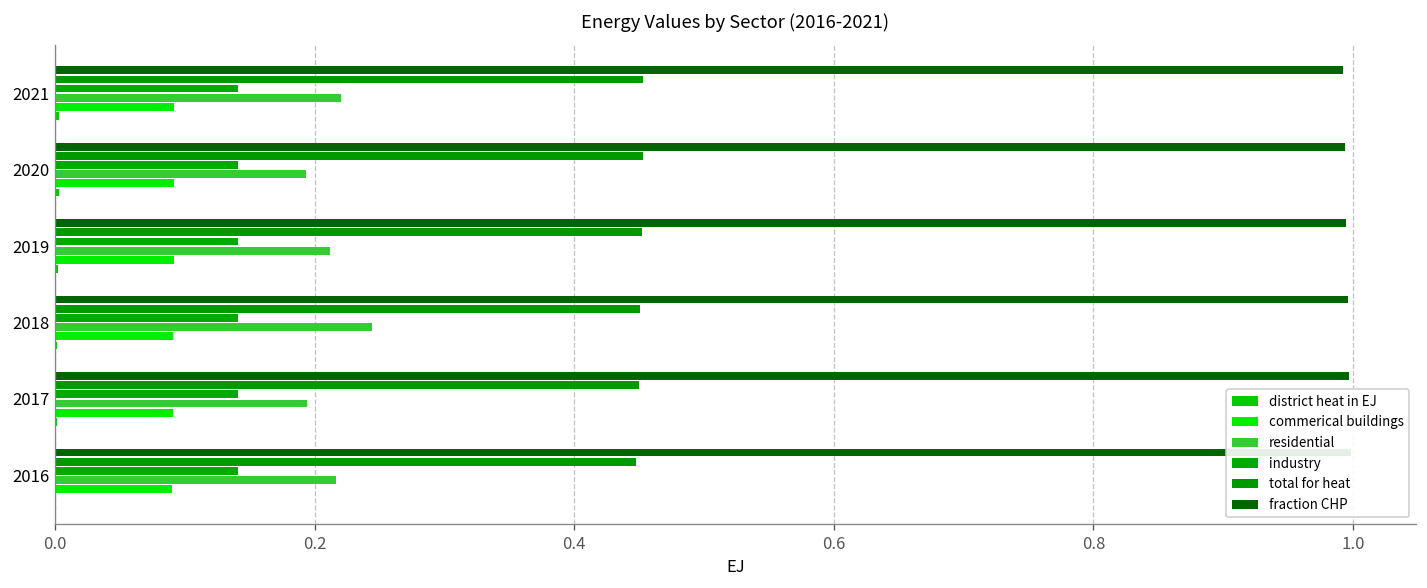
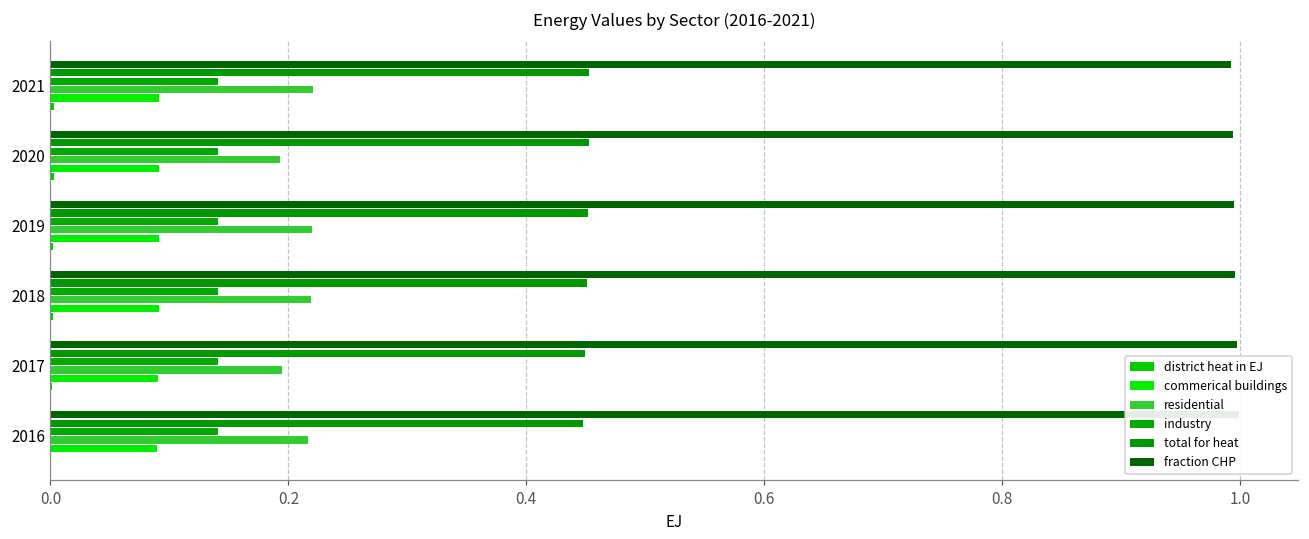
  {
    "residential": {
      "2021": 0.221,
      "2020": 0.193,
-     "2019": 0.212,
-     "2018": 0.244,
+     "2019": 0.220,
+     "2018": 0.219,
      "2017": 0.195,
      "2016": 0.217
    }
  }
